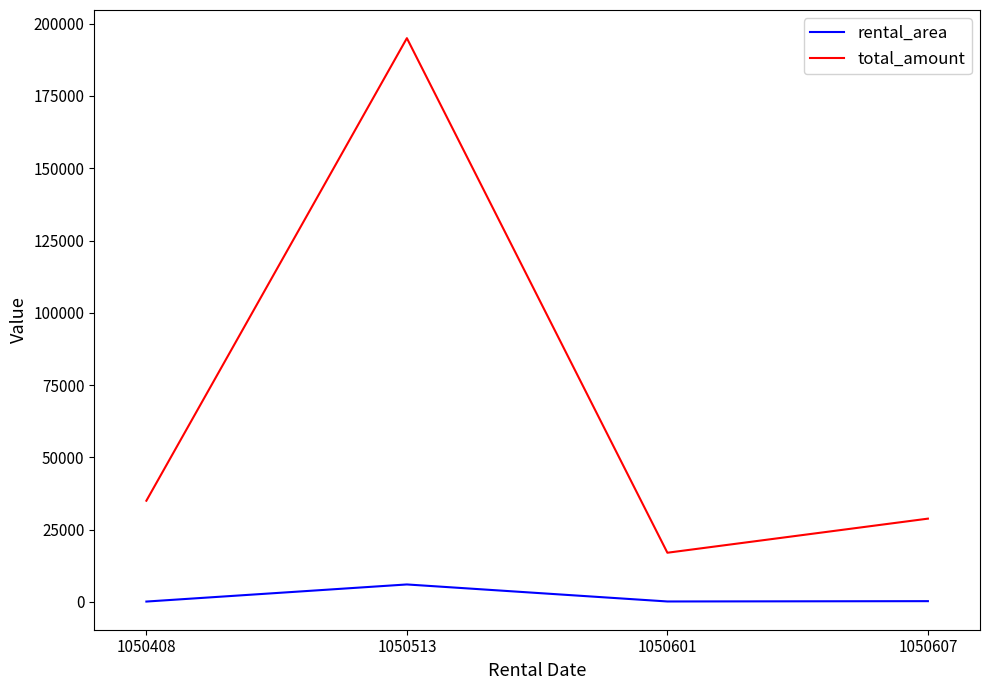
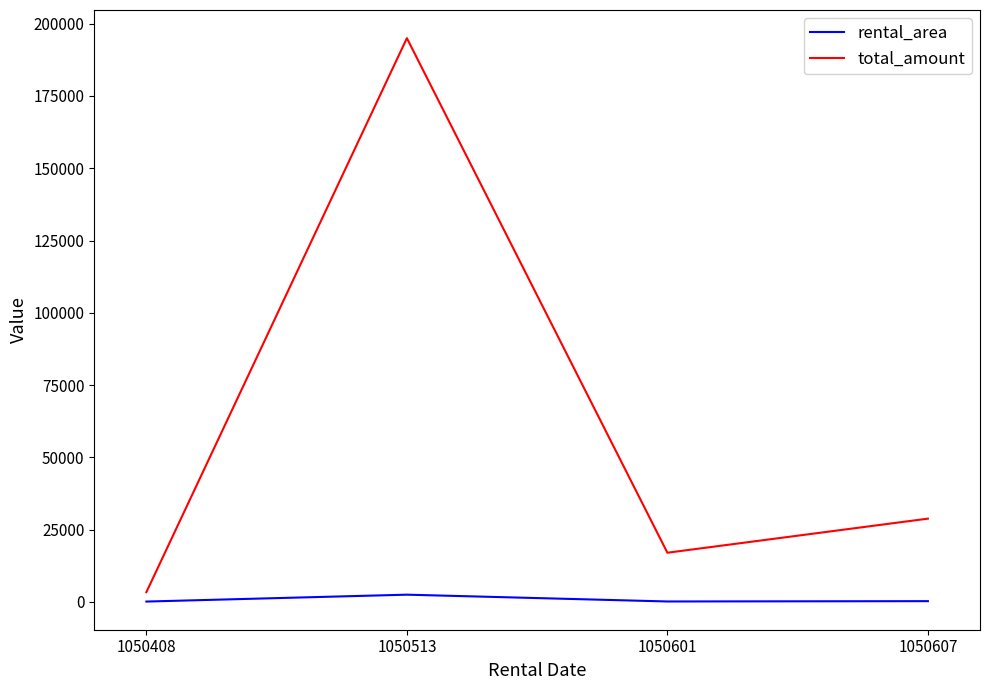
  {
    "rental_area": {
      "1050408": 0,
-     "1050513": 6000,
+     "1050513": 2000,
      "1050601": 0,
      "1050607": 0
    },
    "total_amount": {
-     "1050408": 35000,
+     "1050408": 3000,
      "1050513": 195000,
      "1050601": 17000,
      "1050607": 29000
    }
  }
